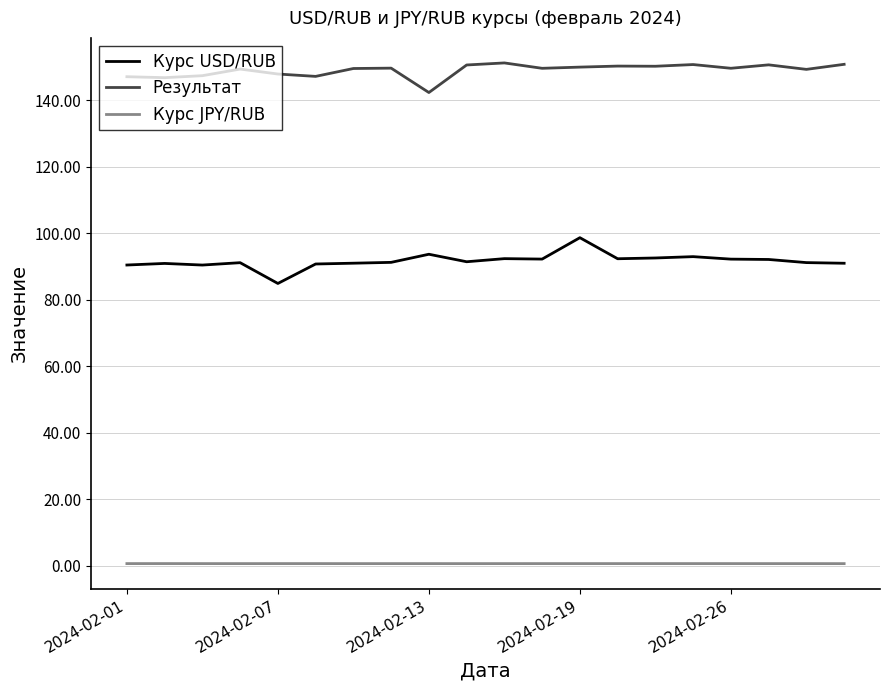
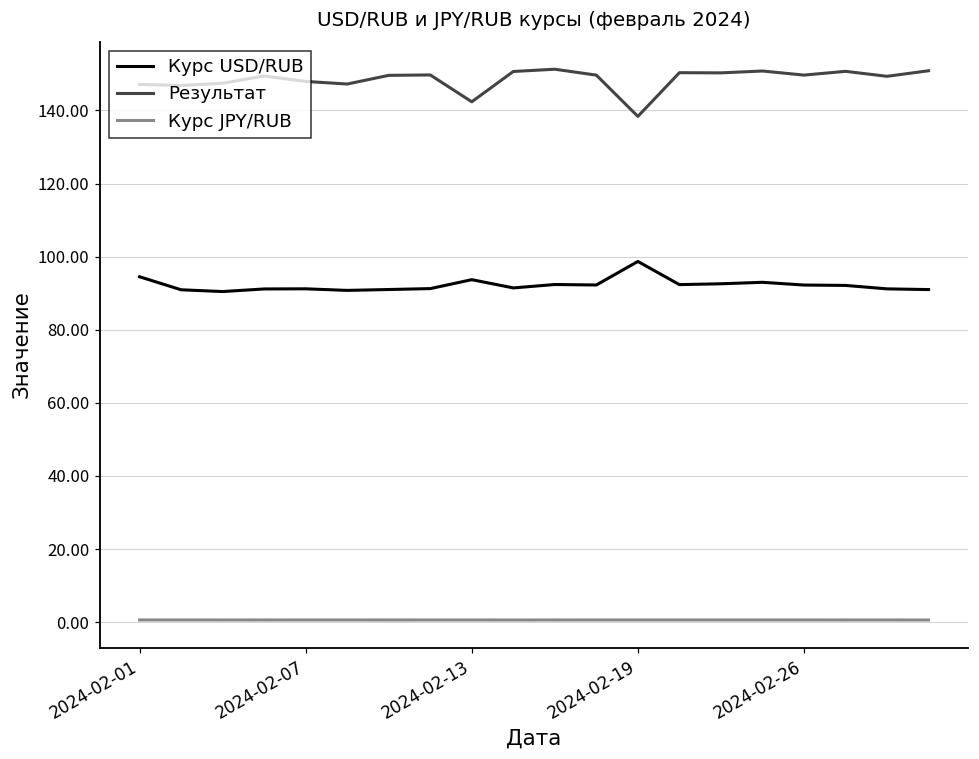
  {
    "Курс USD/RUB": {
-     "2024-02-01": 90,
-     "2024-02-07": 85,
+     "2024-02-01": 95,
+     "2024-02-07": 91,
      "2024-02-13": 94,
      "2024-02-19": 99,
      "2024-02-26": 92
    },
    "Результат": {
      "2024-02-13": 142,
-     "2024-02-19": 150,
+     "2024-02-19": 138,
      "2024-02-26": 150
    },
    "Курс JPY/RUB": {
      "2024-02-01": 1,
      "2024-02-07": 1,
      "2024-02-13": 1,
      "2024-02-19": 1,
      "2024-02-26": 1
    }
  }
